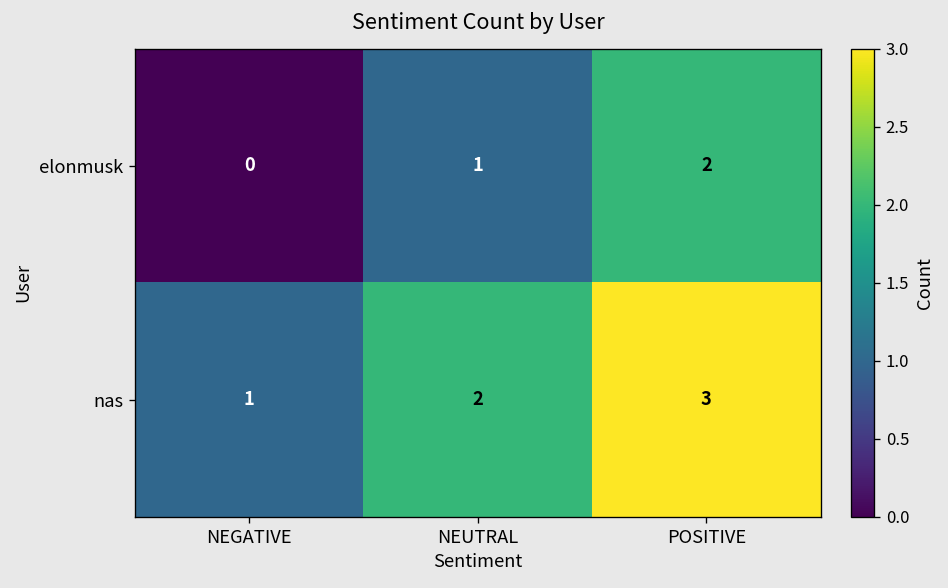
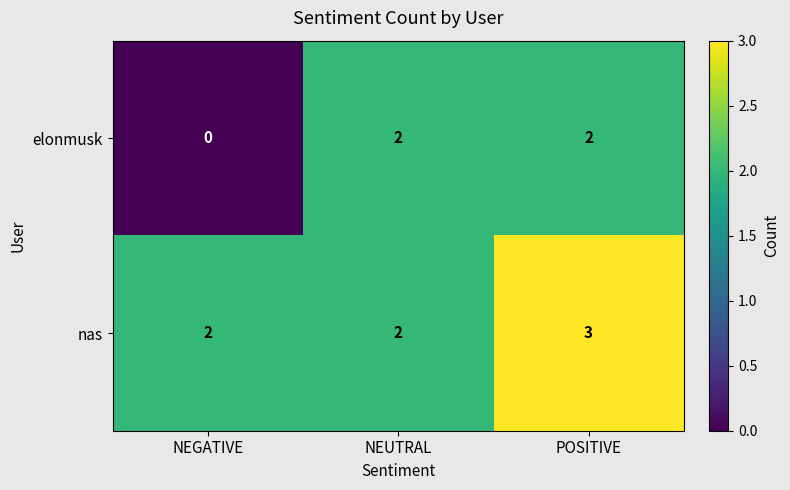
  {
    "elonmusk": {
      "NEGATIVE": 0,
-     "NEUTRAL": 1,
+     "NEUTRAL": 2,
      "POSITIVE": 2
    },
    "nas": {
-     "NEGATIVE": 1,
+     "NEGATIVE": 2,
      "NEUTRAL": 2,
      "POSITIVE": 3
    }
  }
